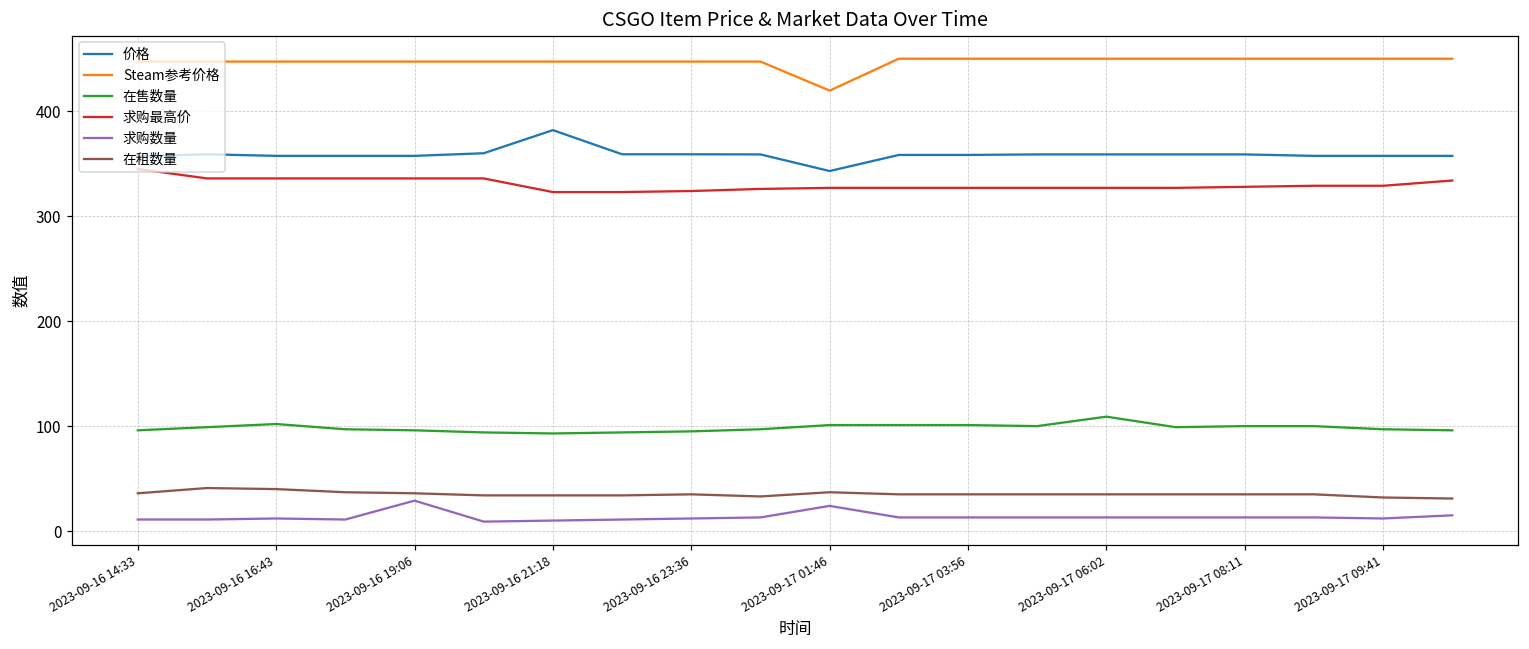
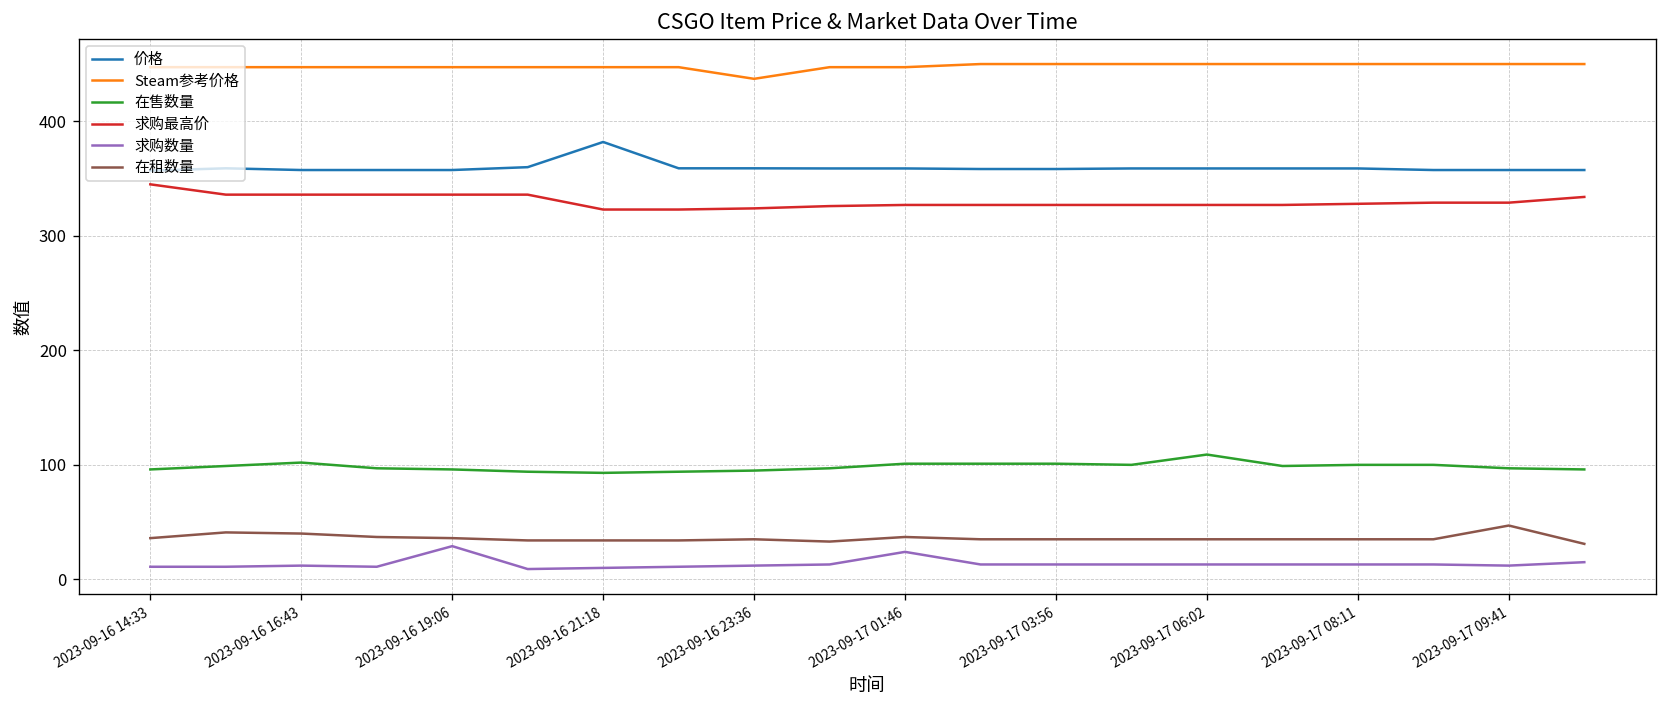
  {
    "价格": {
      "2023-09-16 16:43": 360,
      "2023-09-16 19:06": 360,
      "2023-09-16 21:18": 380,
      "2023-09-16 23:36": 360,
-     "2023-09-17 01:46": 340,
+     "2023-09-17 01:46": 360,
      "2023-09-17 03:56": 360,
      "2023-09-17 06:02": 360,
      "2023-09-17 08:11": 360,
      "2023-09-17 09:41": 360
    },
    "Steam参考价格": {
      "2023-09-16 16:43": 450,
      "2023-09-16 19:06": 450,
      "2023-09-16 21:18": 450,
-     "2023-09-16 23:36": 450,
-     "2023-09-17 01:46": 420,
+     "2023-09-16 23:36": 440,
+     "2023-09-17 01:46": 450,
      "2023-09-17 03:56": 450,
      "2023-09-17 06:02": 450,
      "2023-09-17 08:11": 450,
      "2023-09-17 09:41": 450
    },
    "在售数量": {
      "2023-09-16 14:33": 100,
      "2023-09-16 16:43": 100,
      "2023-09-16 19:06": 100,
      "2023-09-16 21:18": 90,
      "2023-09-16 23:36": 100,
      "2023-09-17 01:46": 100,
      "2023-09-17 03:56": 100,
      "2023-09-17 06:02": 110,
      "2023-09-17 08:11": 100,
      "2023-09-17 09:41": 100
    },
    "求购最高价": {
      "2023-09-16 16:43": 340,
      "2023-09-16 19:06": 340,
      "2023-09-16 21:18": 320,
      "2023-09-16 23:36": 320,
      "2023-09-17 01:46": 330,
      "2023-09-17 03:56": 330,
      "2023-09-17 06:02": 330,
      "2023-09-17 08:11": 330,
      "2023-09-17 09:41": 330
    },
    "求购数量": {
      "2023-09-16 14:33": 10,
      "2023-09-16 16:43": 10,
      "2023-09-16 19:06": 30,
      "2023-09-16 21:18": 10,
      "2023-09-16 23:36": 10,
      "2023-09-17 01:46": 20,
      "2023-09-17 03:56": 10,
      "2023-09-17 06:02": 10,
      "2023-09-17 08:11": 10,
      "2023-09-17 09:41": 10
    },
    "在租数量": {
      "2023-09-16 14:33": 40,
      "2023-09-16 16:43": 40,
      "2023-09-16 19:06": 40,
      "2023-09-16 21:18": 30,
      "2023-09-16 23:36": 40,
      "2023-09-17 01:46": 40,
      "2023-09-17 03:56": 40,
      "2023-09-17 06:02": 40,
      "2023-09-17 08:11": 40,
-     "2023-09-17 09:41": 30
+     "2023-09-17 09:41": 50
    }
  }
